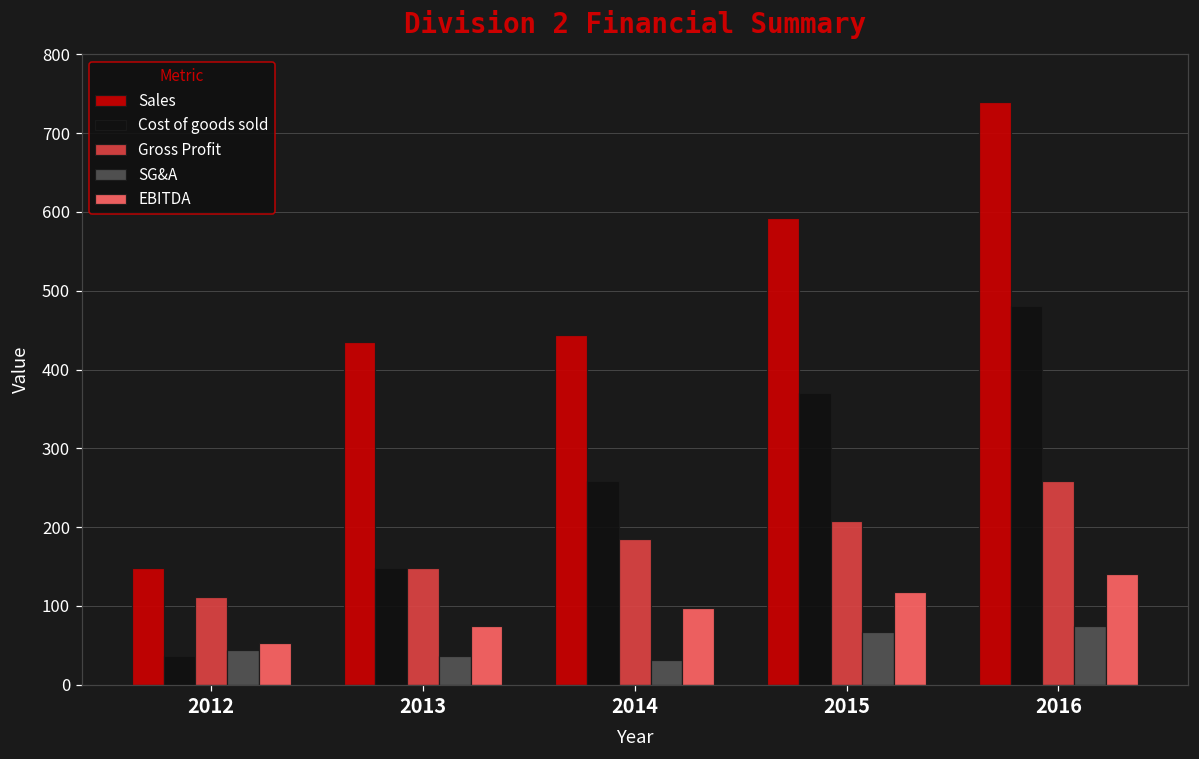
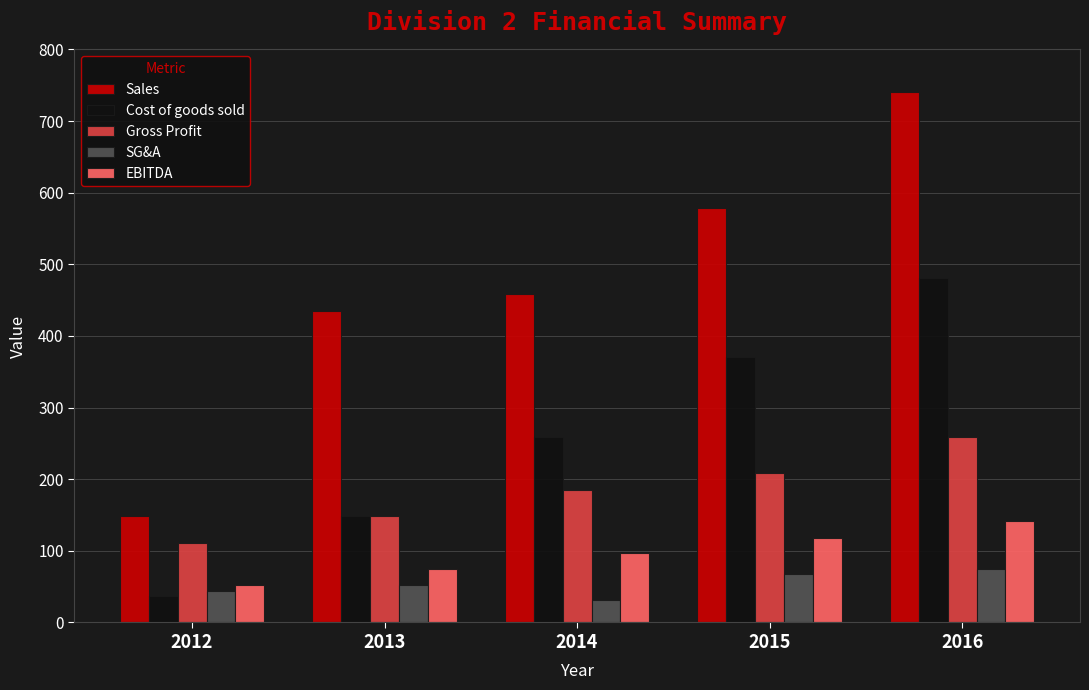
  {
    "Sales": {
      "2012": 150,
      "2013": 440,
-     "2014": 440,
-     "2015": 590,
+     "2014": 460,
+     "2015": 580,
      "2016": 740
    },
    "Cost of goods sold": {
      "2012": 40,
      "2013": 150,
      "2014": 260,
      "2015": 370,
      "2016": 480
    },
    "SG&A": {
      "2012": 40,
-     "2013": 40,
+     "2013": 50,
      "2014": 30,
      "2015": 70,
      "2016": 70
    }
  }
